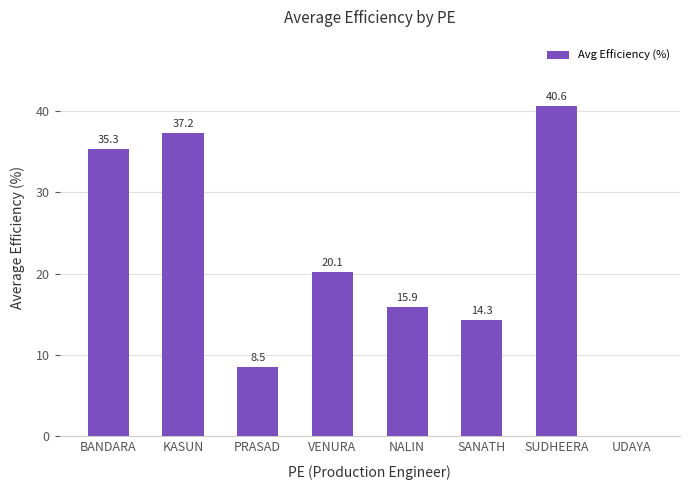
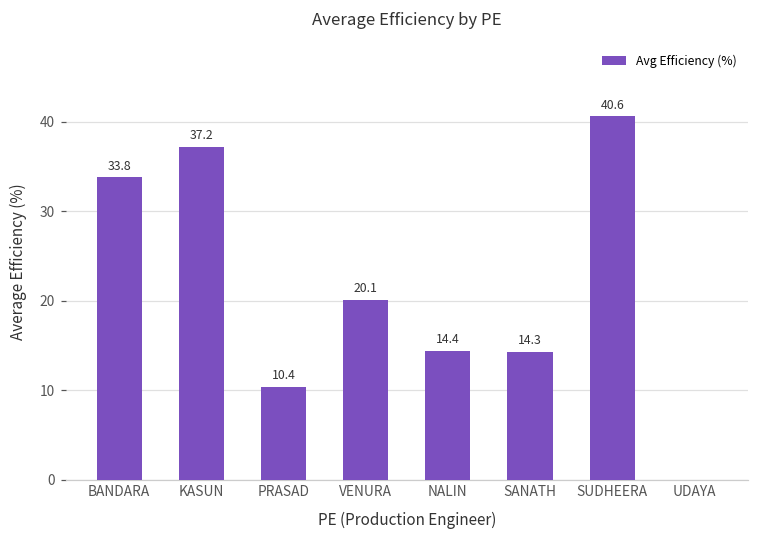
  {
-   "BANDARA": 35.3,
+   "BANDARA": 33.8,
    "KASUN": 37.2,
-   "PRASAD": 8.5,
+   "PRASAD": 10.4,
    "VENURA": 20.1,
-   "NALIN": 15.9,
+   "NALIN": 14.4,
    "SANATH": 14.3,
    "SUDHEERA": 40.6
  }
